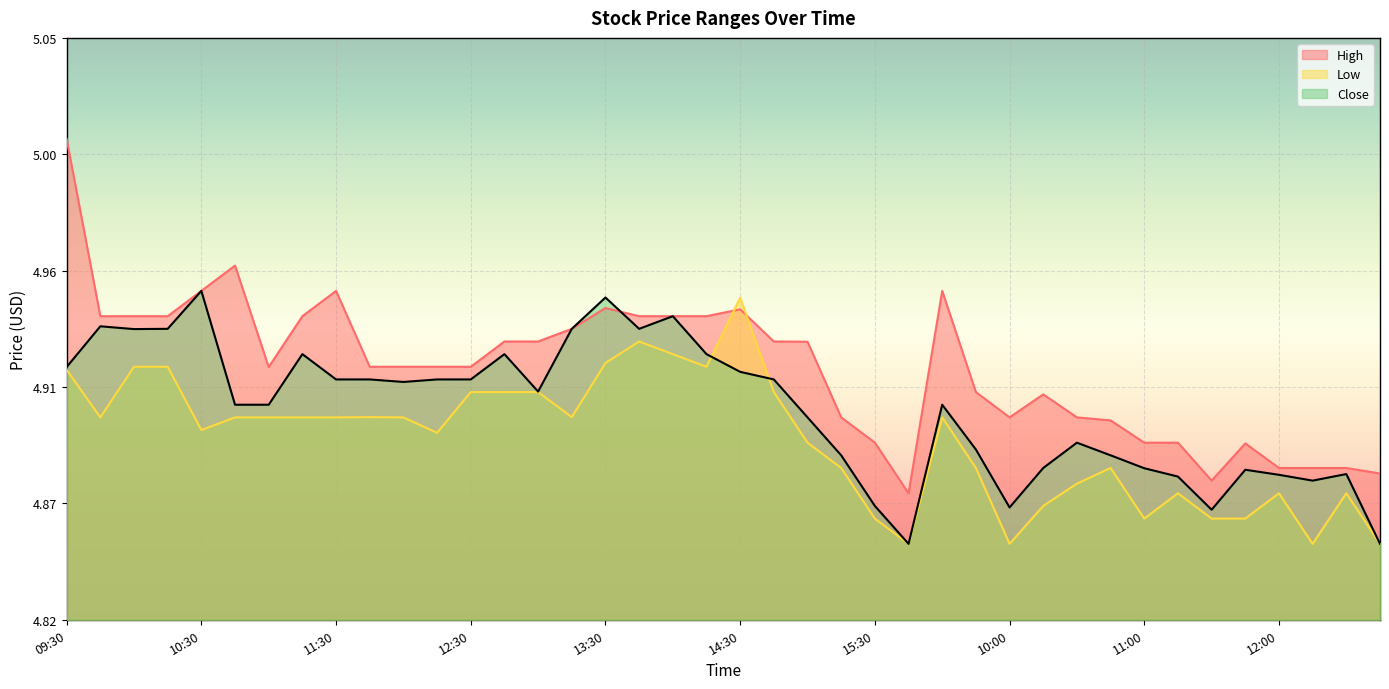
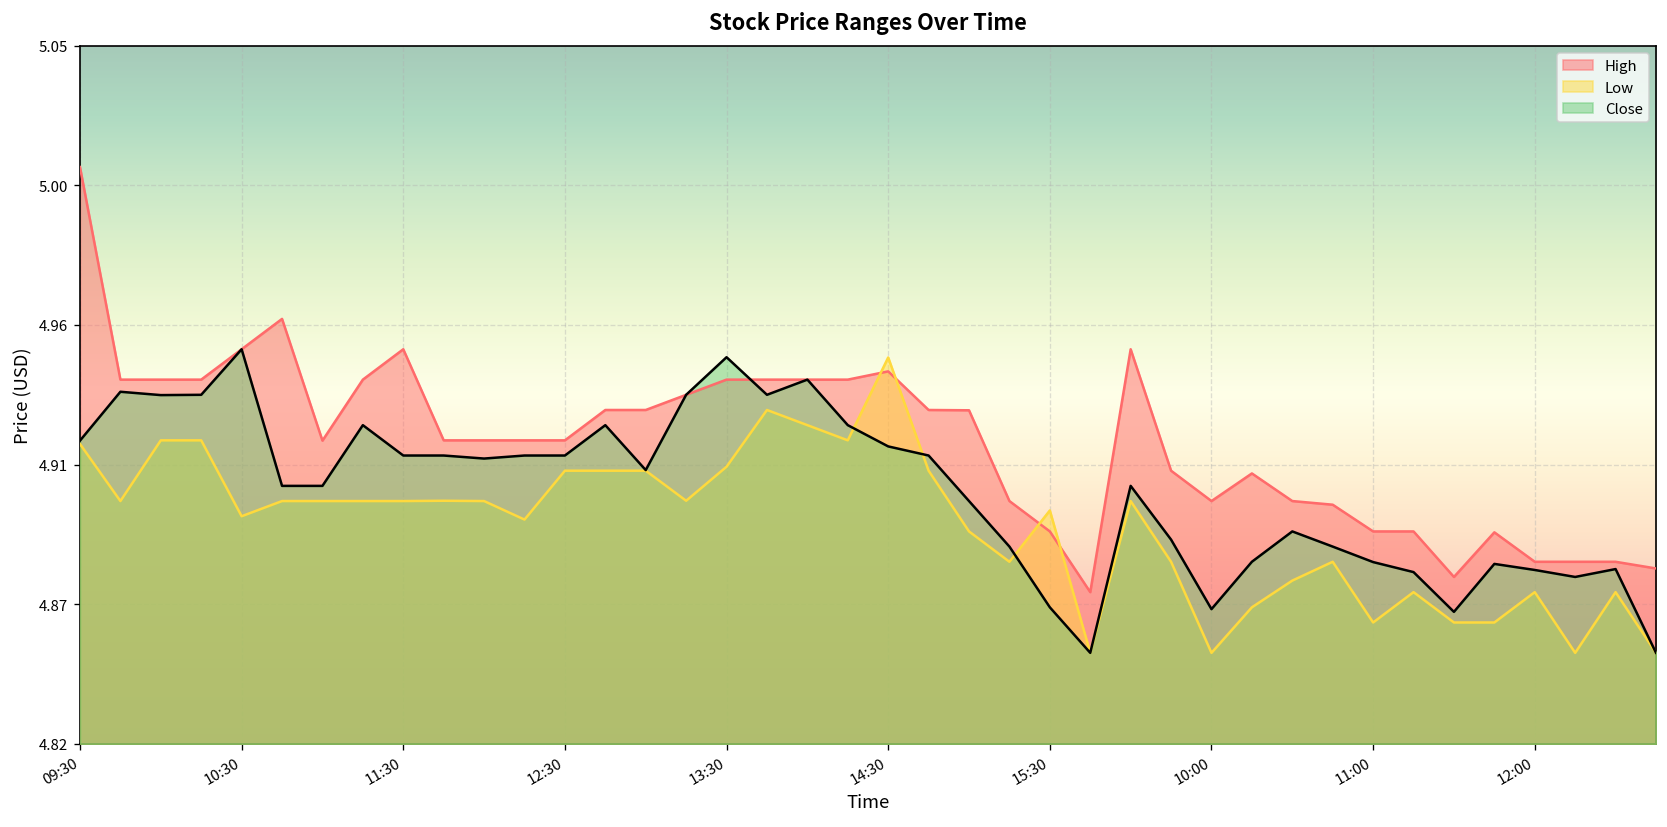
  {
    "High": {
-     "13:30": 4.943,
+     "13:30": 4.940,
      "14:30": 4.943,
      "15:30": 4.890
    },
    "Low": {
-     "13:30": 4.922,
+     "13:30": 4.911,
      "14:30": 4.947,
-     "15:30": 4.860
+     "15:30": 4.897
    },
    "Close": {
      "13:30": 4.947,
      "14:30": 4.918,
      "15:30": 4.865
    }
  }
